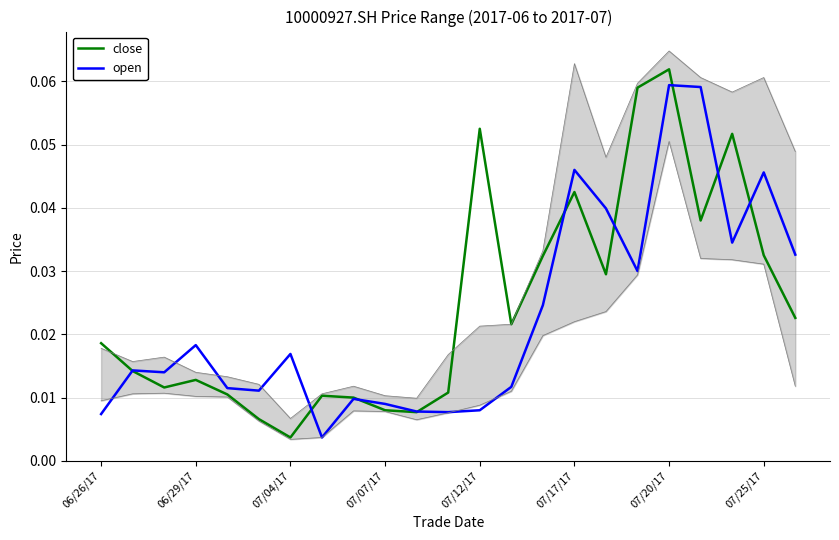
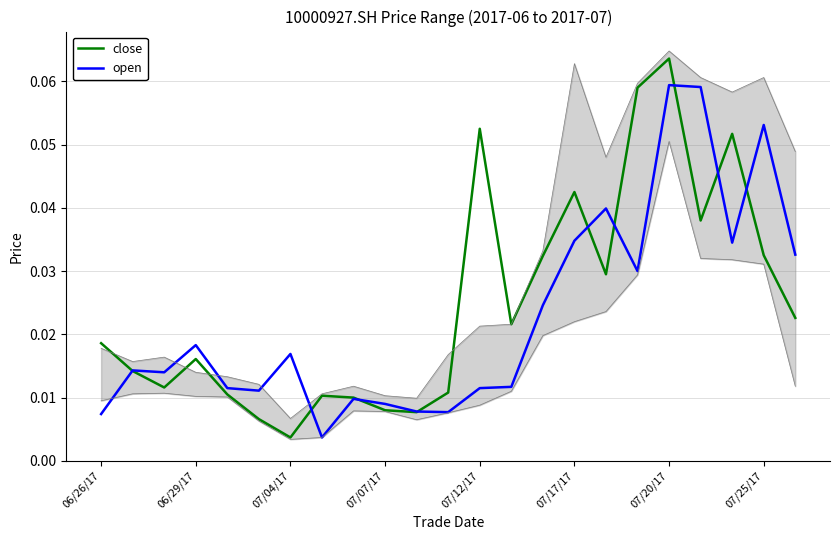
  {
    "close": {
      "06/26/17": 0.019,
-     "06/29/17": 0.013,
+     "06/29/17": 0.016,
      "07/12/17": 0.053,
      "07/17/17": 0.043,
-     "07/20/17": 0.062,
+     "07/20/17": 0.064,
      "07/25/17": 0.033
    },
    "open": {
      "06/26/17": 0.007,
      "06/29/17": 0.018,
      "07/04/17": 0.017,
      "07/07/17": 0.009,
-     "07/12/17": 0.008,
-     "07/17/17": 0.046,
+     "07/12/17": 0.012,
+     "07/17/17": 0.035,
      "07/20/17": 0.059,
-     "07/25/17": 0.046
+     "07/25/17": 0.053
    }
  }
